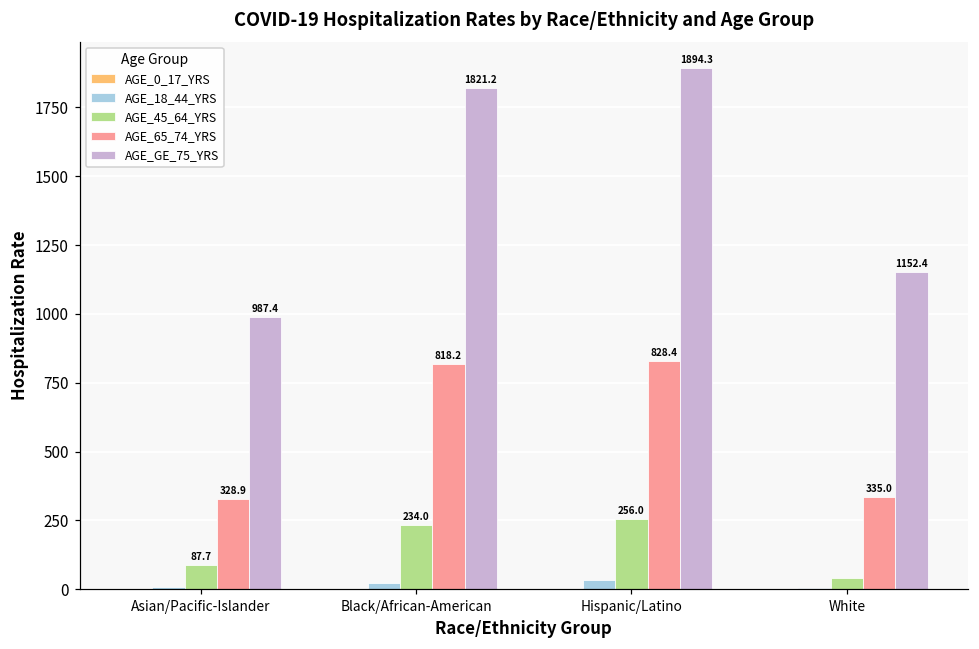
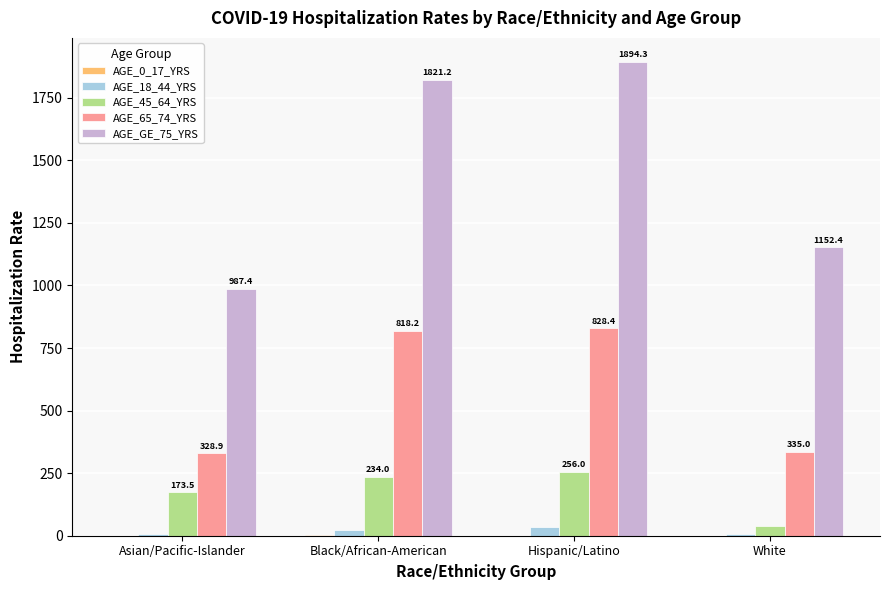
  {
    "AGE_45_64_YRS": {
-     "Asian/Pacific-Islander": 87.7,
+     "Asian/Pacific-Islander": 173.5,
      "Black/African-American": 234.0,
      "Hispanic/Latino": 256.0
    }
  }
